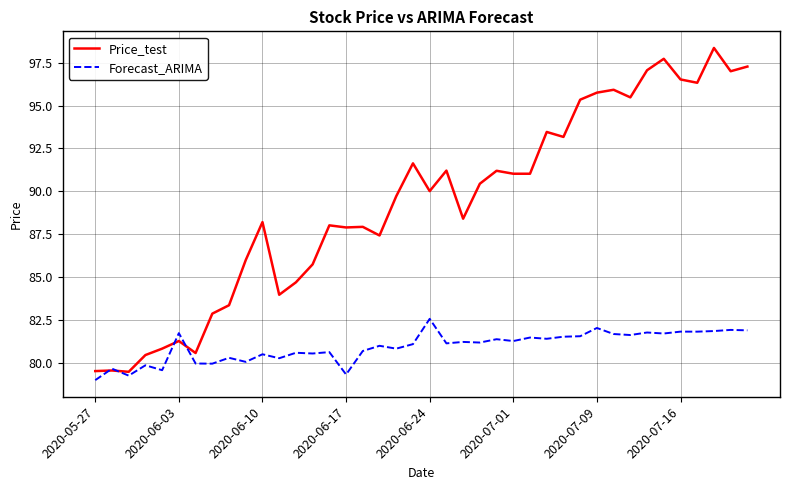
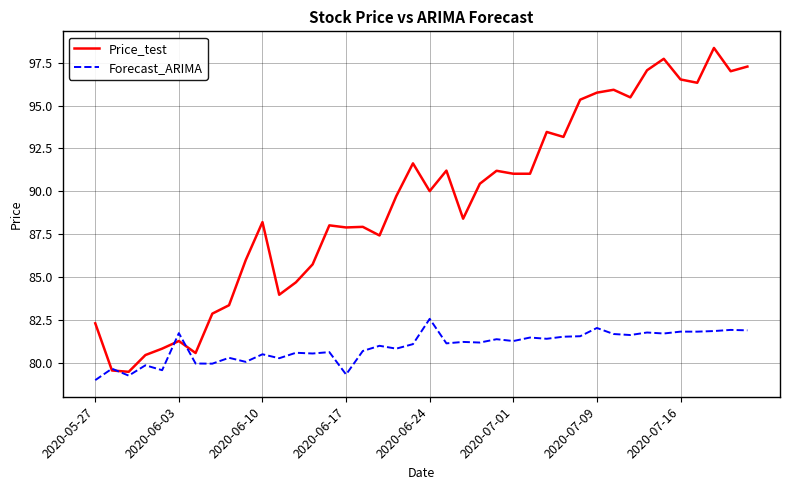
  {
    "Price_test": {
-     "2020-05-27": 79.5,
+     "2020-05-27": 82.3,
      "2020-06-03": 81.3,
      "2020-06-10": 88.2,
      "2020-06-17": 87.9,
      "2020-06-24": 90.0,
      "2020-07-01": 91.0,
      "2020-07-09": 95.8,
      "2020-07-16": 96.5
    },
    "Forecast_ARIMA": {
      "2020-05-27": 79.0,
      "2020-06-03": 81.7,
      "2020-06-10": 80.5,
      "2020-06-17": 79.3,
      "2020-06-24": 82.6,
      "2020-07-01": 81.3,
      "2020-07-09": 82.0,
      "2020-07-16": 81.8
    }
  }
